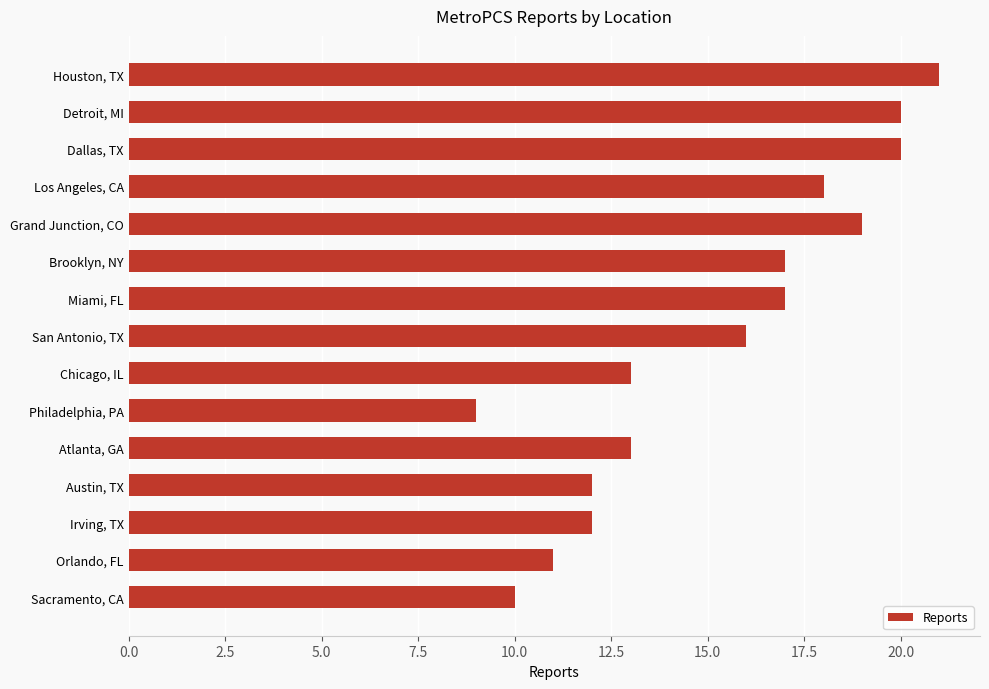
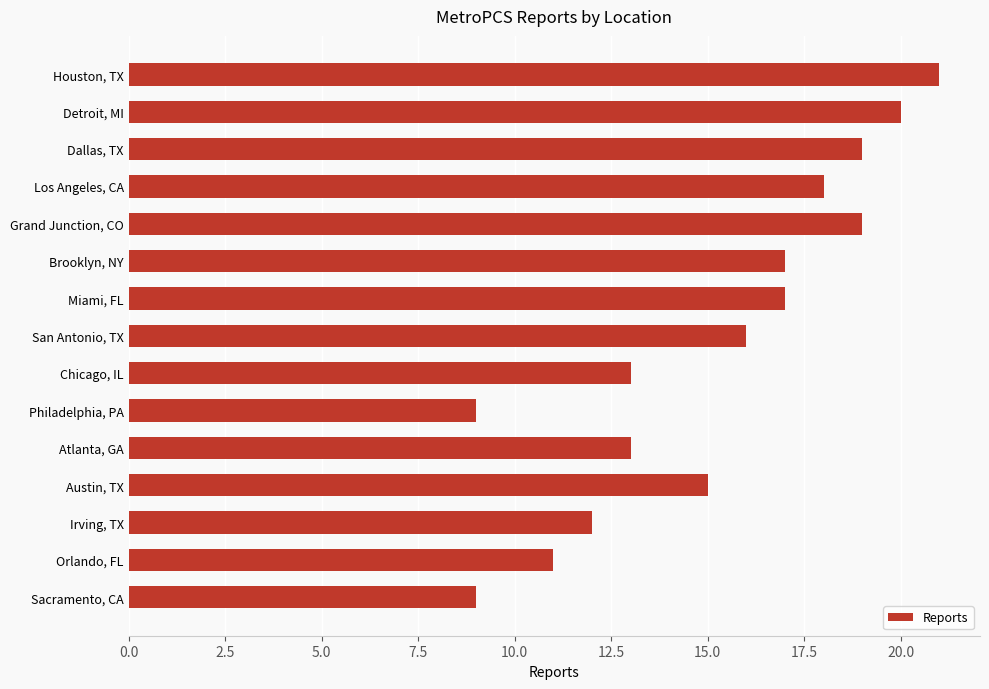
  {
    "Houston, TX": 21,
    "Detroit, MI": 20,
-   "Dallas, TX": 20,
+   "Dallas, TX": 19,
    "Los Angeles, CA": 18,
    "Grand Junction, CO": 19,
    "Brooklyn, NY": 17,
    "Miami, FL": 17,
    "San Antonio, TX": 16,
    "Chicago, IL": 13,
    "Philadelphia, PA": 9,
    "Atlanta, GA": 13,
-   "Austin, TX": 12,
+   "Austin, TX": 15,
    "Irving, TX": 12,
    "Orlando, FL": 11,
-   "Sacramento, CA": 10
+   "Sacramento, CA": 9
  }
